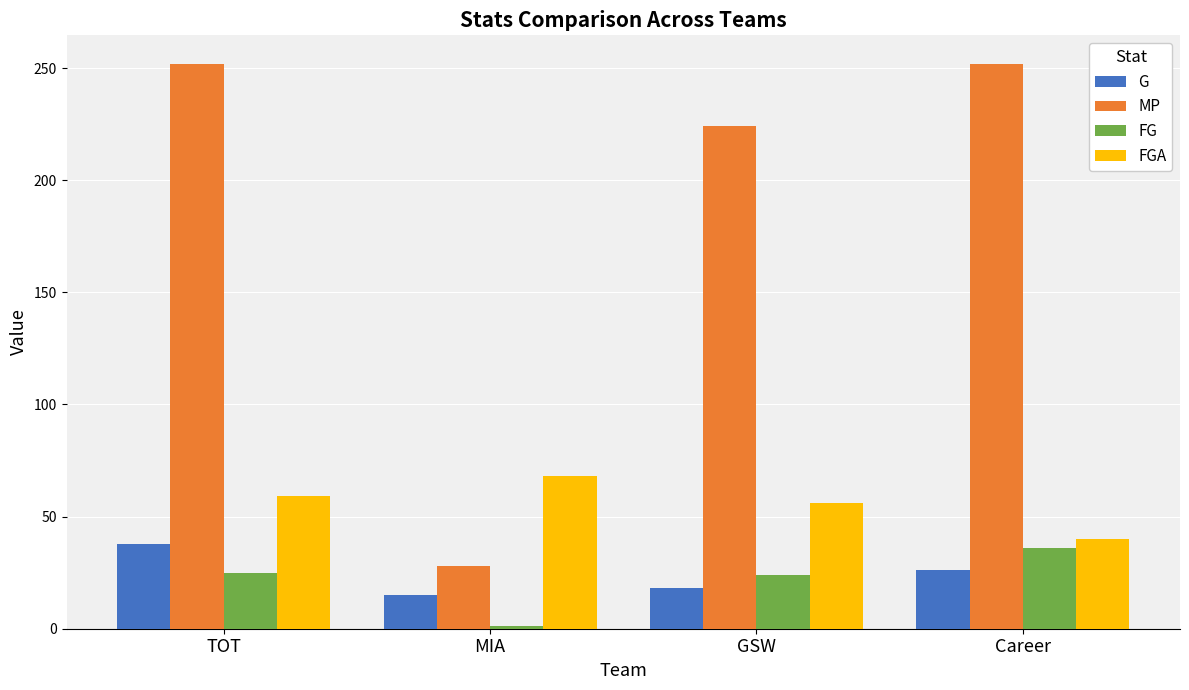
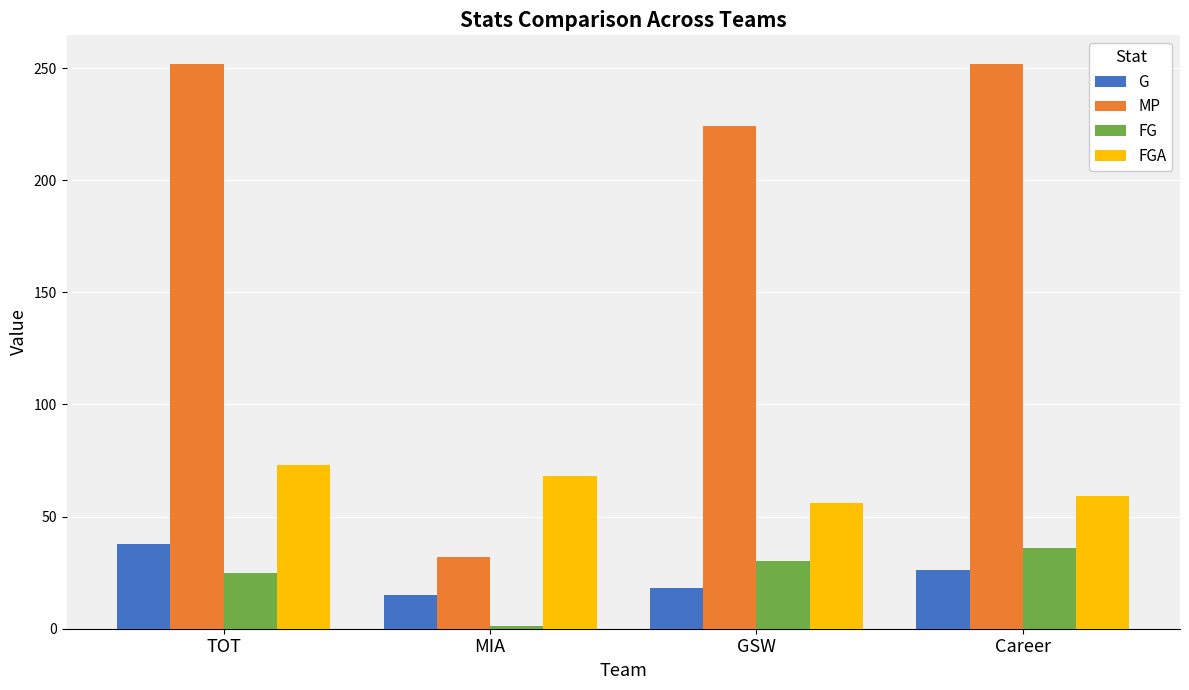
  {
    "G": {
      "TOT": 38,
      "MIA": 15,
      "GSW": 18,
      "Career": 26
    },
    "MP": {
      "TOT": 252,
-     "MIA": 28,
+     "MIA": 32,
      "GSW": 224,
      "Career": 252
    },
    "FG": {
      "TOT": 25,
-     "GSW": 24,
+     "GSW": 30,
      "Career": 36
    },
    "FGA": {
-     "TOT": 59,
+     "TOT": 73,
      "MIA": 68,
      "GSW": 56,
-     "Career": 40
+     "Career": 59
    }
  }
